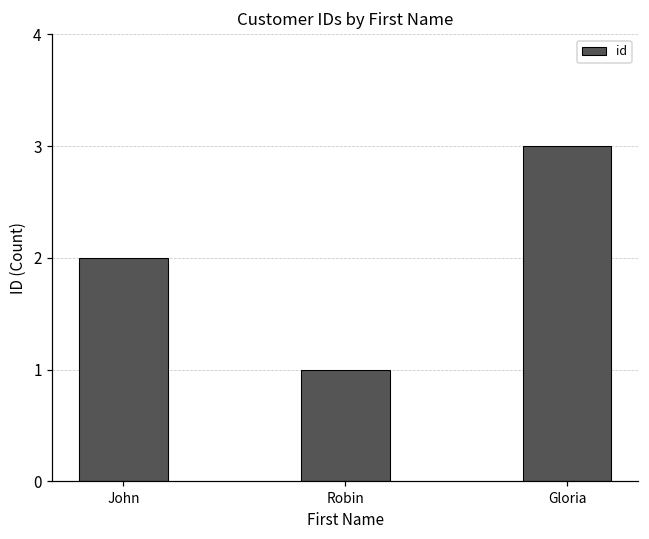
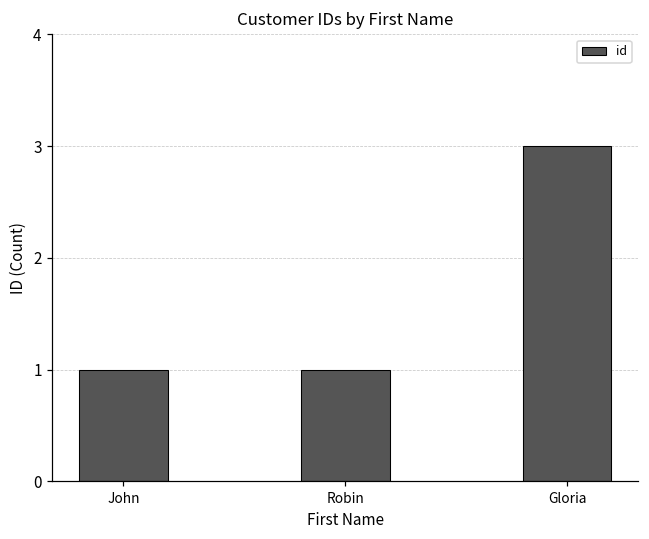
  {
-   "John": 2,
+   "John": 1,
    "Robin": 1,
    "Gloria": 3
  }
